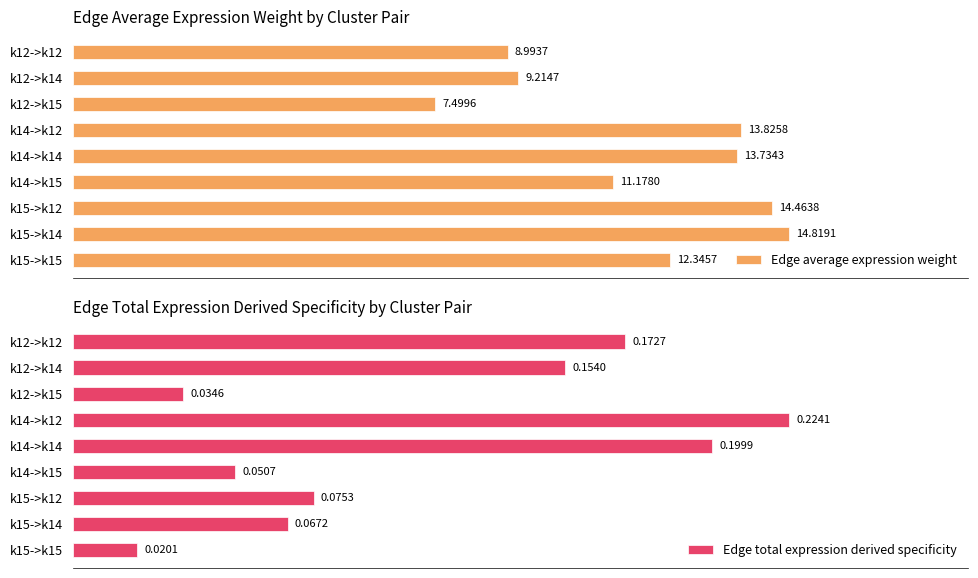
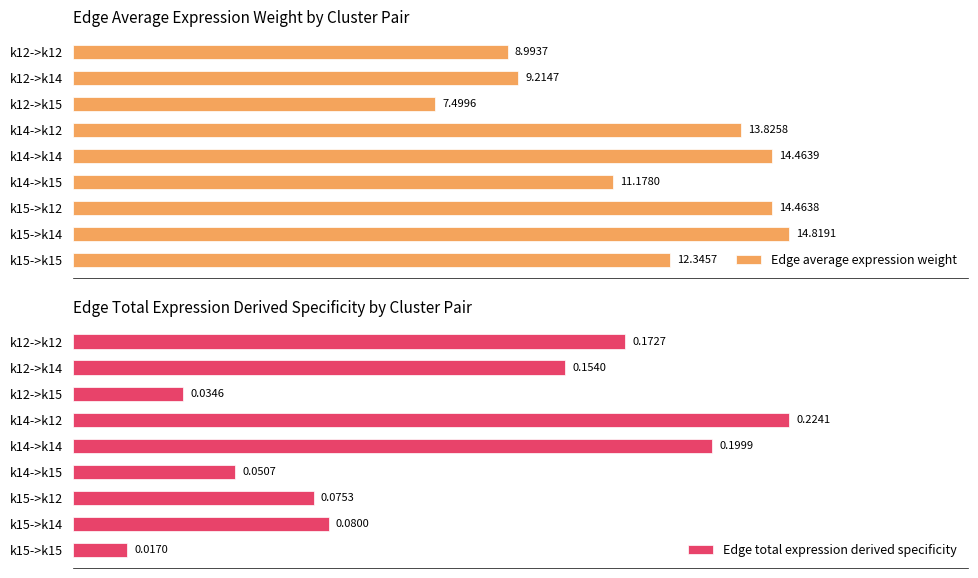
  {
    "Edge Average Expression Weight by Cluster Pair": {
      "k12->k12": 8.9937,
      "k12->k14": 9.2147,
      "k12->k15": 7.4996,
      "k14->k12": 13.8258,
-     "k14->k14": 13.7343,
+     "k14->k14": 14.4639,
      "k14->k15": 11.1780,
      "k15->k12": 14.4638,
      "k15->k14": 14.8191,
      "k15->k15": 12.3457
    },
    "Edge Total Expression Derived Specificity by Cluster Pair": {
      "k12->k12": 0.1727,
      "k12->k14": 0.1540,
      "k12->k15": 0.0346,
      "k14->k12": 0.2241,
      "k14->k14": 0.1999,
      "k14->k15": 0.0507,
      "k15->k12": 0.0753,
-     "k15->k14": 0.0672,
-     "k15->k15": 0.0201
+     "k15->k14": 0.0800,
+     "k15->k15": 0.0170
    }
  }
